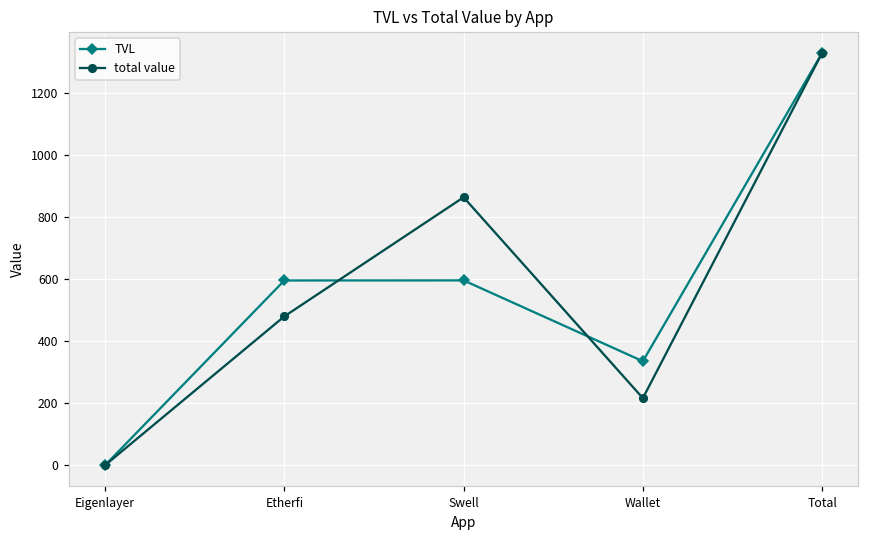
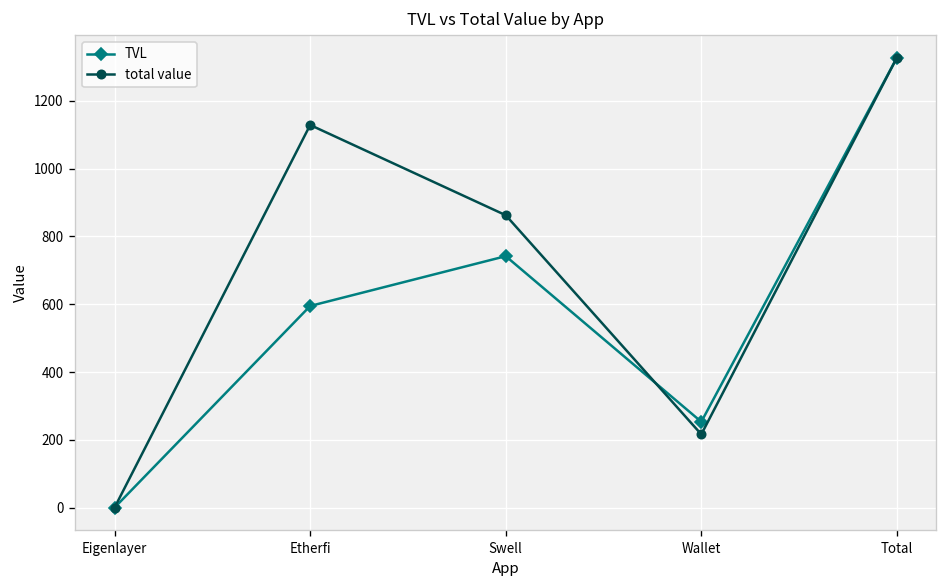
  {
    "TVL": {
      "Etherfi": 590,
-     "Swell": 600,
-     "Wallet": 330
+     "Swell": 740,
+     "Wallet": 250
    },
    "total value": {
-     "Etherfi": 480,
+     "Etherfi": 1130,
      "Swell": 860,
      "Wallet": 220
    }
  }
